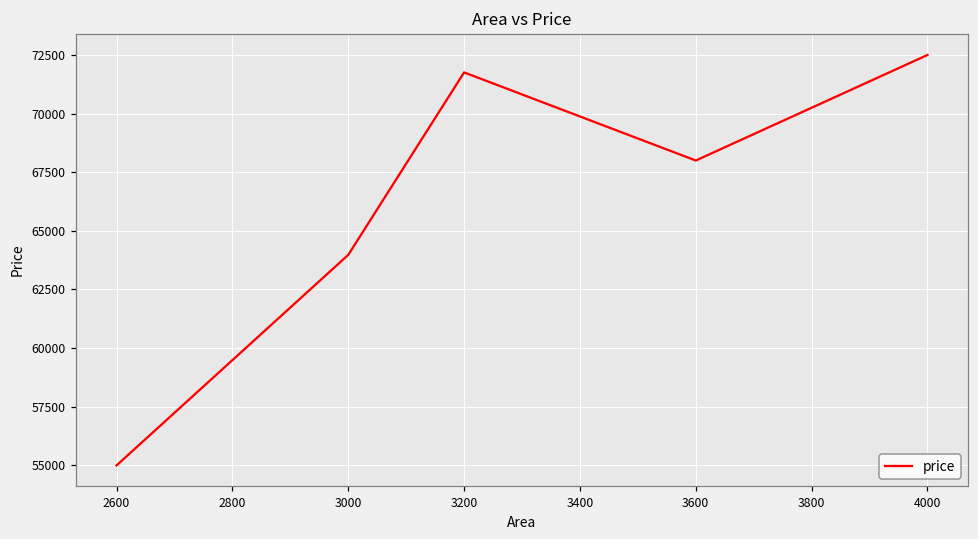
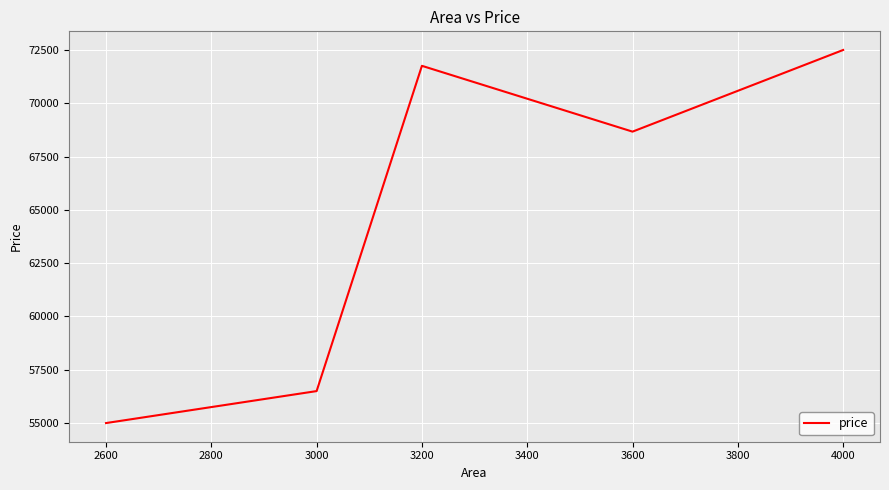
  {
    "2600": 55000,
-   "3000": 64000,
+   "3000": 56500,
    "3200": 71800,
-   "3600": 68000,
+   "3600": 68700,
    "4000": 72500
  }
